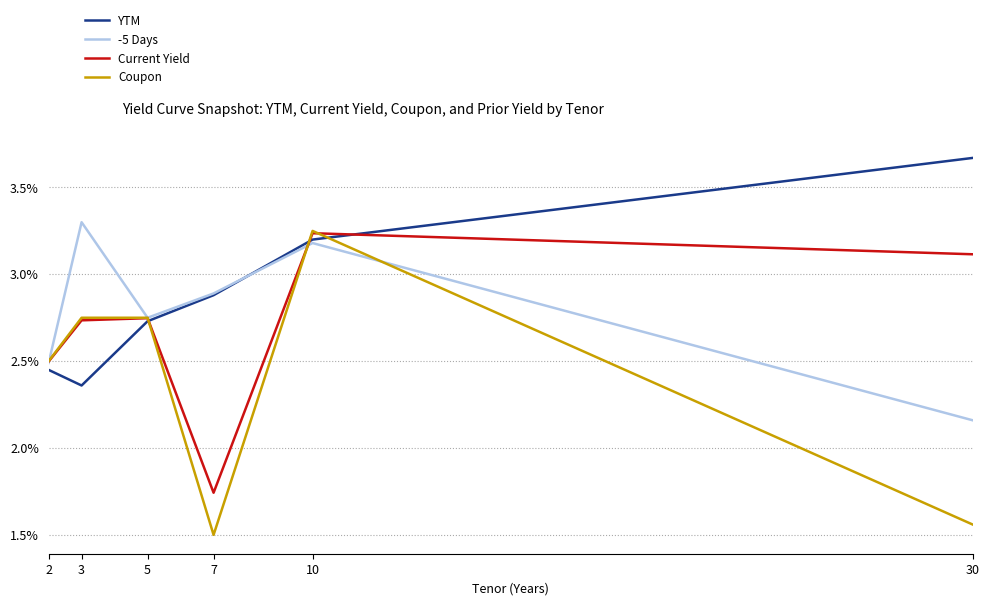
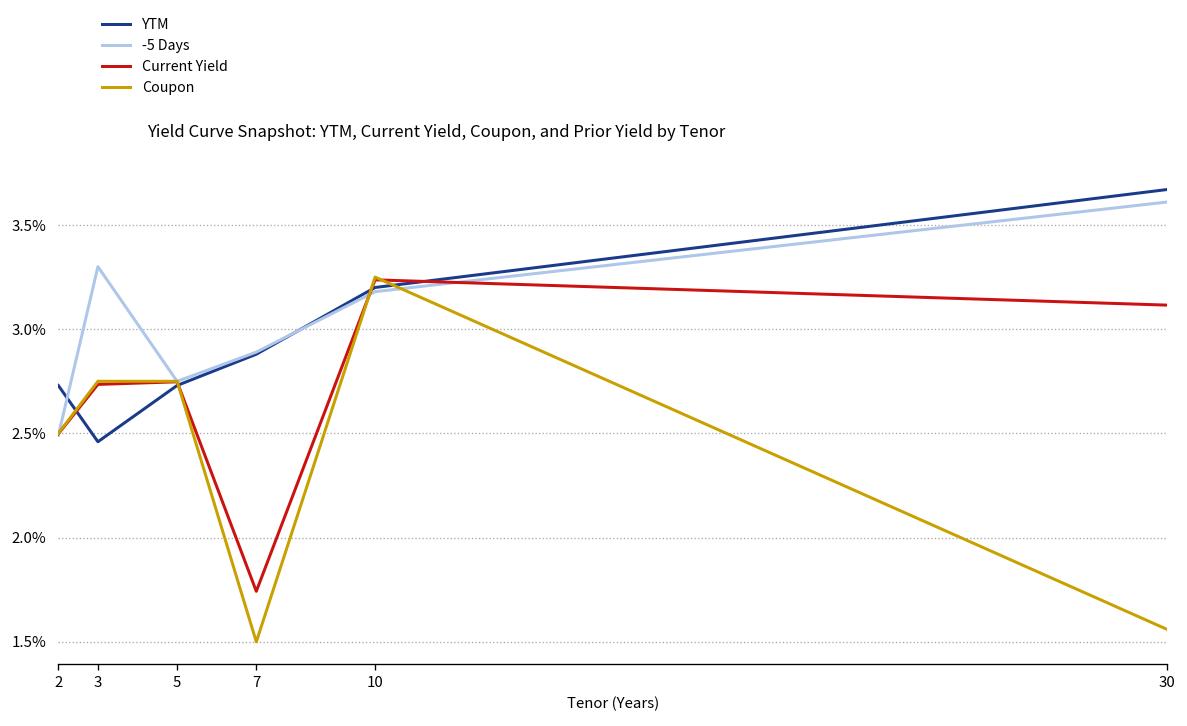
  {
    "YTM": {
-     "2": "2.45%",
-     "3": "2.36%",
+     "2": "2.73%",
+     "3": "2.46%",
      "5": "2.73%",
      "10": "3.20%",
      "30": "3.67%"
    },
    "-5 Days": {
      "3": "3.30%",
      "10": "3.18%",
-     "30": "2.16%"
+     "30": "3.61%"
    },
    "Current Yield": {
      "3": "2.74%",
      "7": "1.74%",
      "30": "3.12%"
    },
    "Coupon": {
      "3": "2.75%",
      "7": "1.50%",
      "30": "1.56%"
    }
  }
